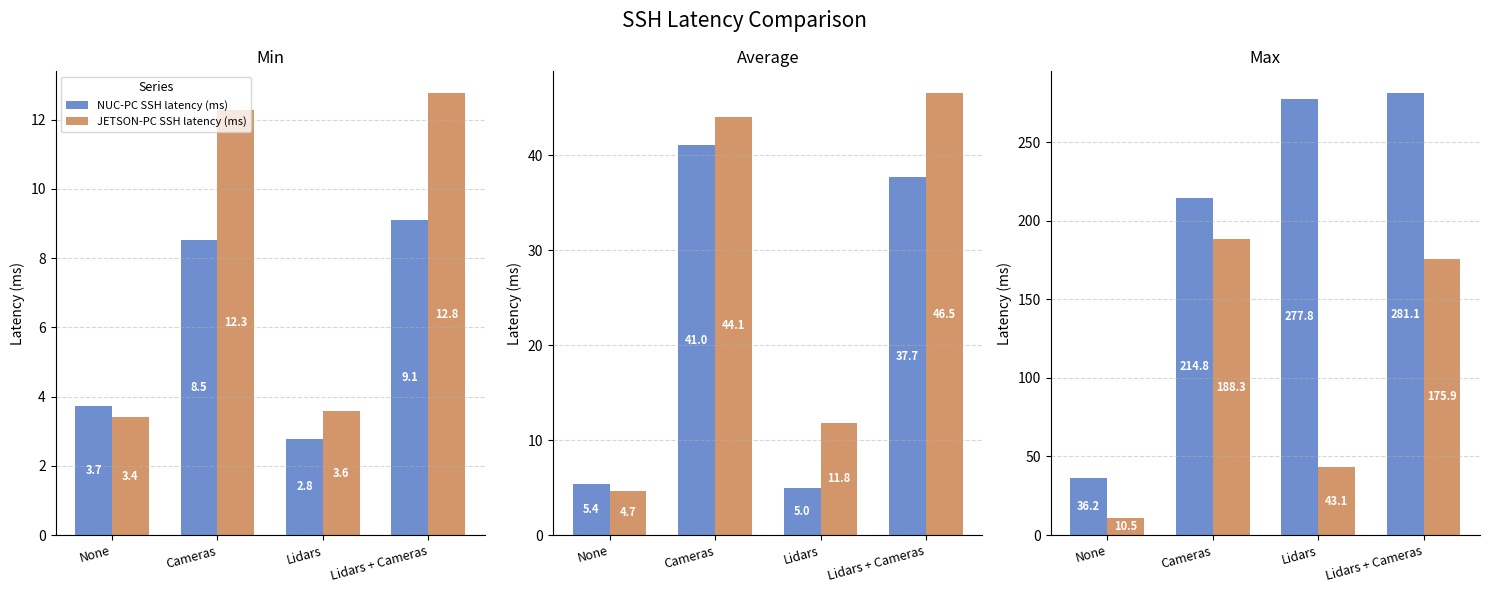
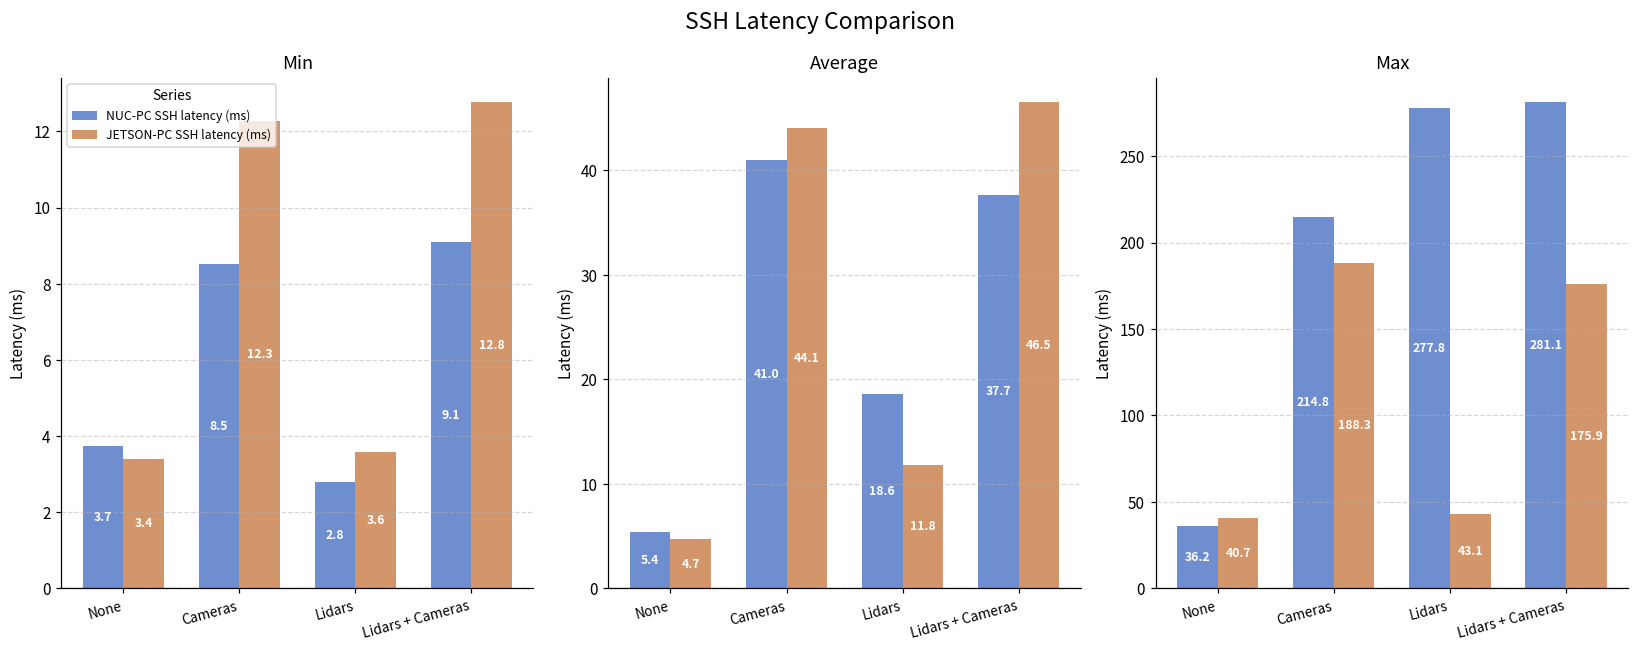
  {
    "Min": {
      "NUC-PC SSH latency (ms)": {
        "None": 3.7,
        "Cameras": 8.5,
        "Lidars": 2.8,
        "Lidars + Cameras": 9.1
      },
      "JETSON-PC SSH latency (ms)": {
        "None": 3.4,
        "Lidars": 3.6,
        "Lidars + Cameras": 12.8
      }
    },
    "Average": {
      "NUC-PC SSH latency (ms)": {
        "None": 5.4,
        "Cameras": 41.0,
-       "Lidars": 5.0,
+       "Lidars": 18.6,
        "Lidars + Cameras": 37.7
      },
      "JETSON-PC SSH latency (ms)": {
        "None": 4.7,
        "Cameras": 44.1,
        "Lidars": 11.8,
        "Lidars + Cameras": 46.5
      }
    },
    "Max": {
      "NUC-PC SSH latency (ms)": {
        "None": 36.2,
        "Cameras": 214.8,
        "Lidars": 277.8,
        "Lidars + Cameras": 281.1
      },
      "JETSON-PC SSH latency (ms)": {
-       "None": 10.5,
+       "None": 40.7,
        "Cameras": 188.3,
        "Lidars": 43.1,
        "Lidars + Cameras": 175.9
      }
    }
  }
